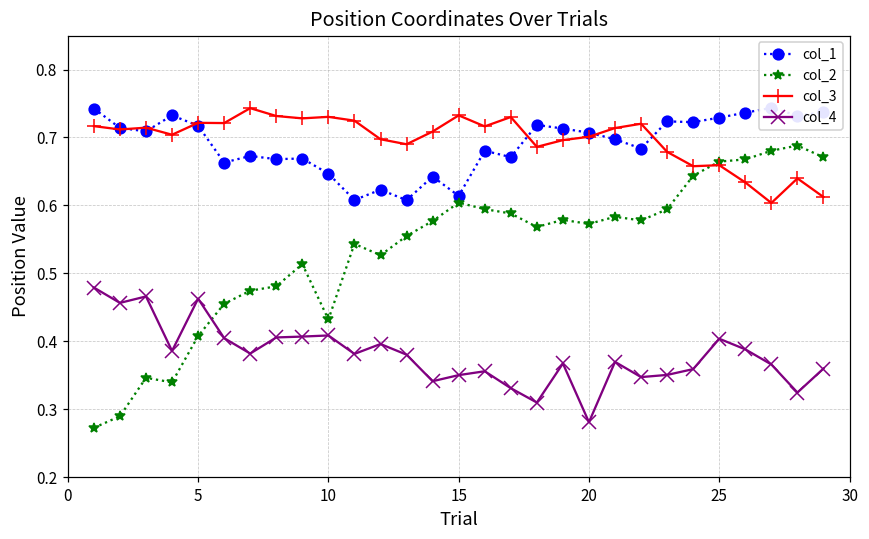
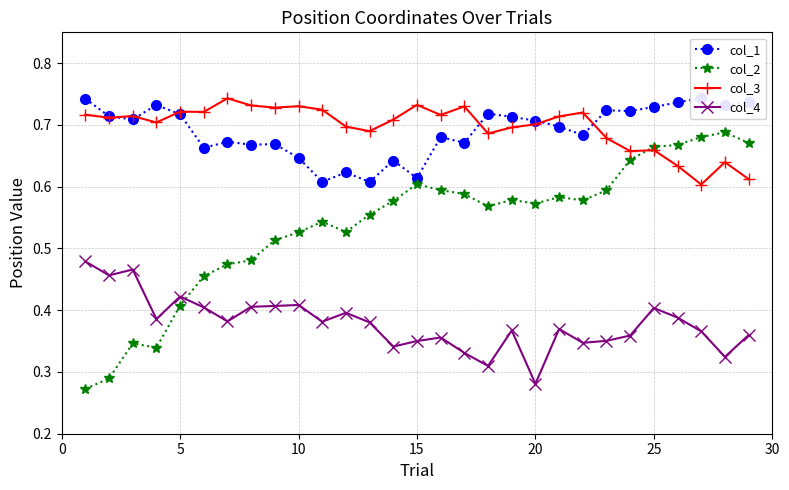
  {
    "col_1": {
      "5": 0.72,
      "10": 0.65,
      "15": 0.61,
      "20": 0.71,
      "25": 0.73
    },
    "col_2": {
      "5": 0.41,
-     "10": 0.43,
+     "10": 0.53,
      "15": 0.60,
      "20": 0.57,
      "25": 0.66
    },
    "col_3": {
      "5": 0.72,
      "10": 0.73,
      "15": 0.73,
      "20": 0.70,
      "25": 0.66
    },
    "col_4": {
-     "5": 0.46,
+     "5": 0.42,
      "10": 0.41,
      "15": 0.35,
      "20": 0.28,
      "25": 0.40
    }
  }
